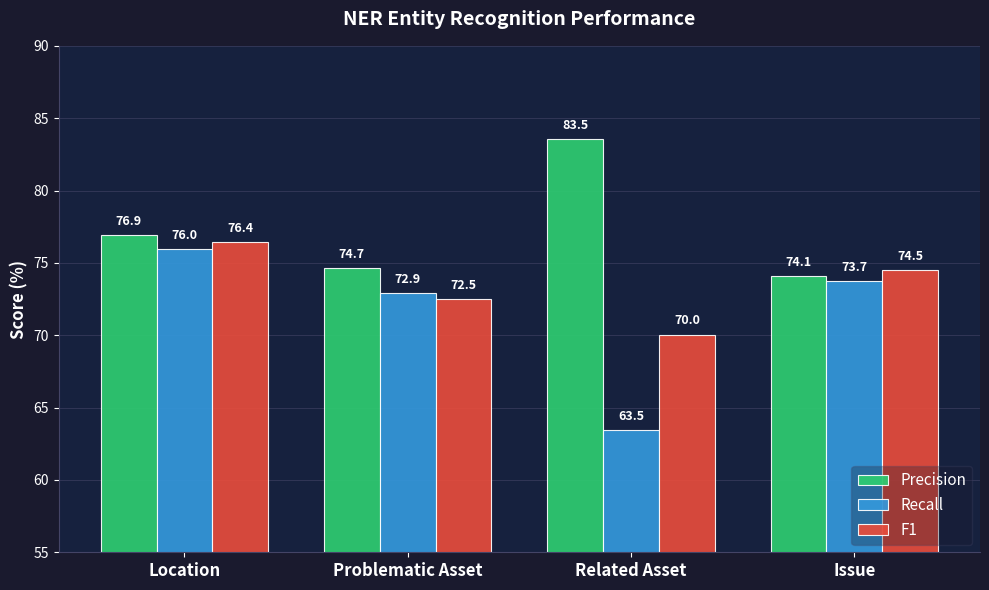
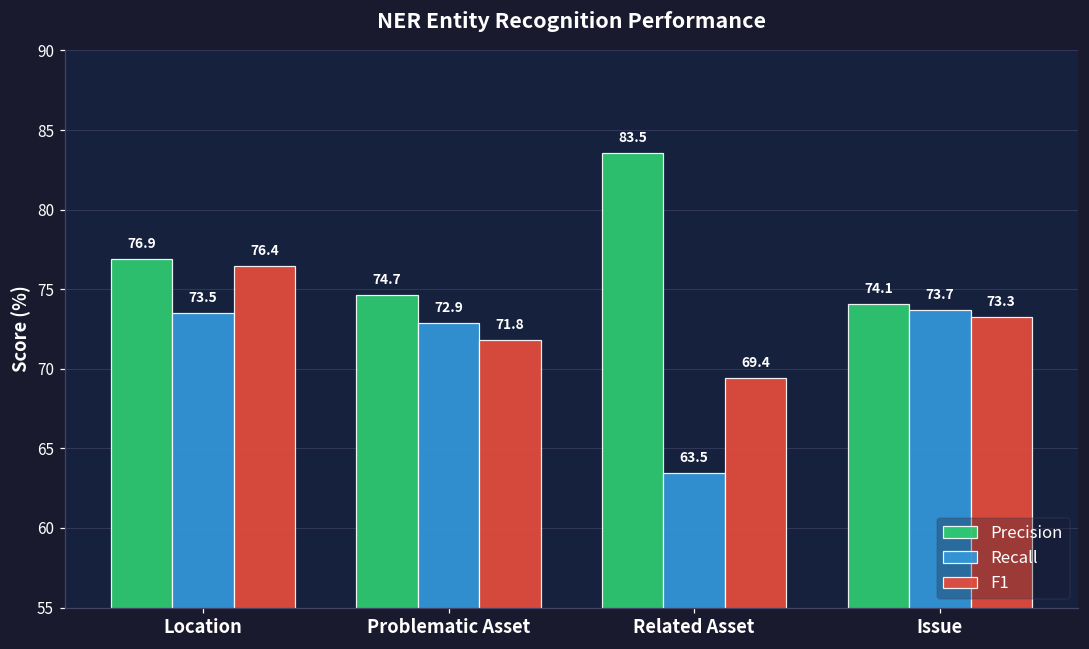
  {
    "Precision": {
      "Location": 76.9,
      "Problematic Asset": 74.7,
      "Related Asset": 83.5,
      "Issue": 74.1
    },
    "Recall": {
-     "Location": 76.0,
+     "Location": 73.5,
      "Problematic Asset": 72.9,
      "Related Asset": 63.5,
      "Issue": 73.7
    },
    "F1": {
      "Location": 76.4,
-     "Problematic Asset": 72.5,
-     "Related Asset": 70.0,
-     "Issue": 74.5
+     "Problematic Asset": 71.8,
+     "Related Asset": 69.4,
+     "Issue": 73.3
    }
  }
